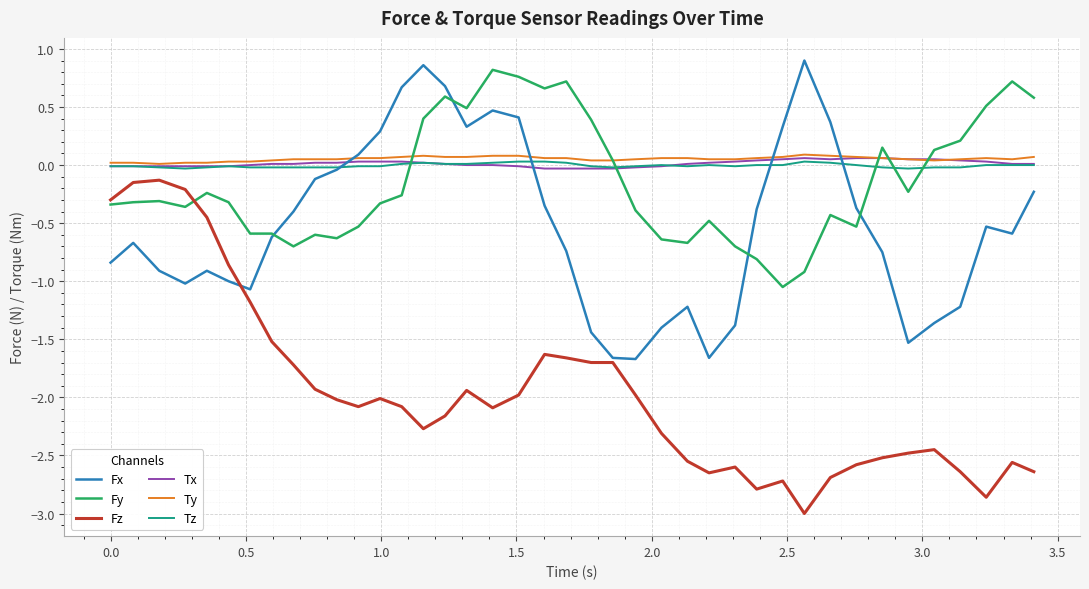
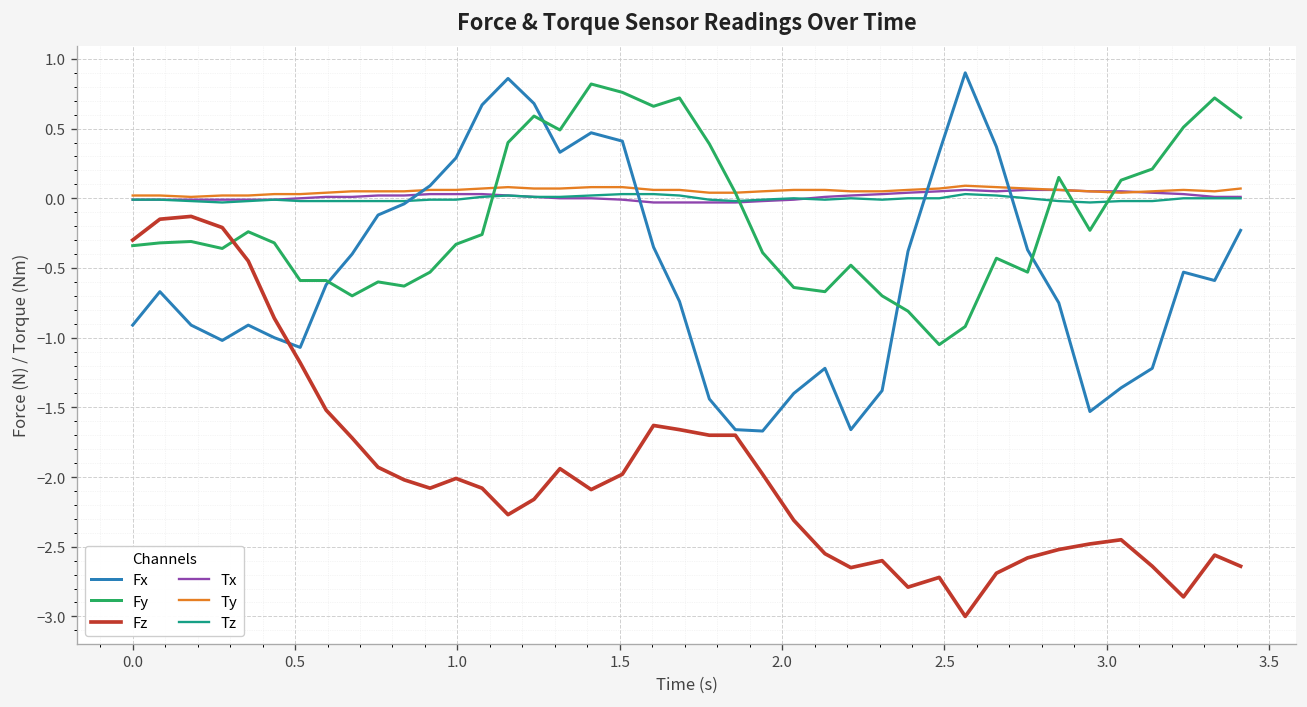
  {
    "Fx": {
-     "0.0": -0.84
+     "0.0": -0.91
    },
    "Fz": {
      "0.0": -0.30
    },
    "Ty": {
      "0.0": 0.02
    }
  }
